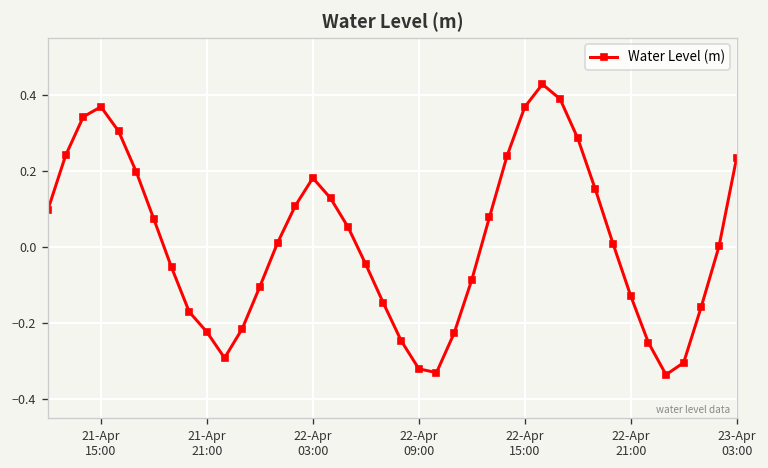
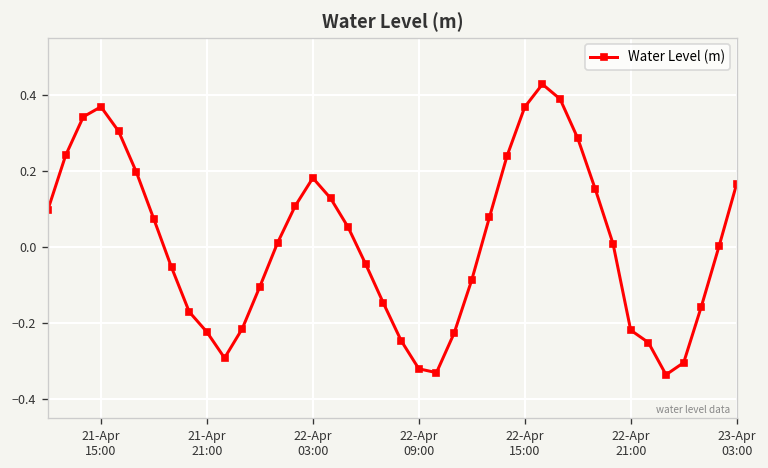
  {
    "21-Apr 15:00": 0.37,
    "21-Apr 21:00": -0.22,
    "22-Apr 03:00": 0.18,
    "22-Apr 09:00": -0.32,
    "22-Apr 15:00": 0.37,
-   "22-Apr 21:00": -0.13,
-   "23-Apr 03:00": 0.23
+   "22-Apr 21:00": -0.22,
+   "23-Apr 03:00": 0.17
  }
